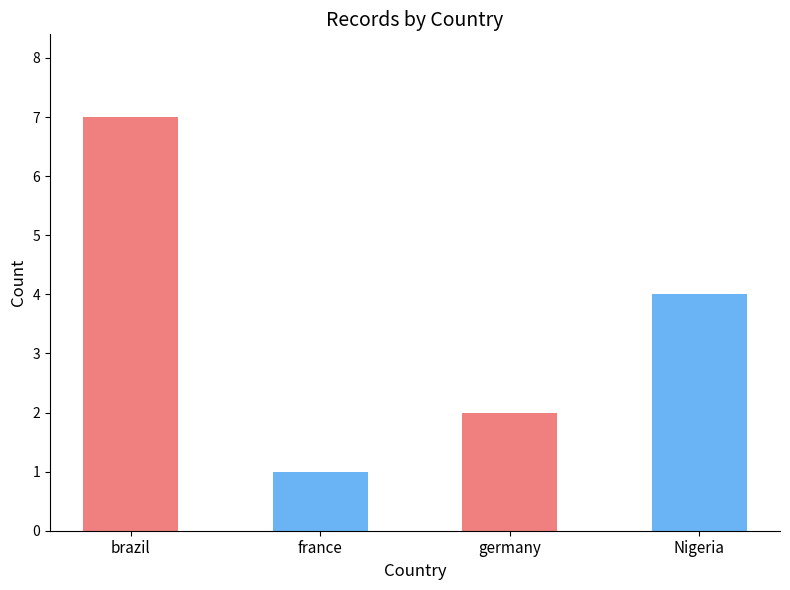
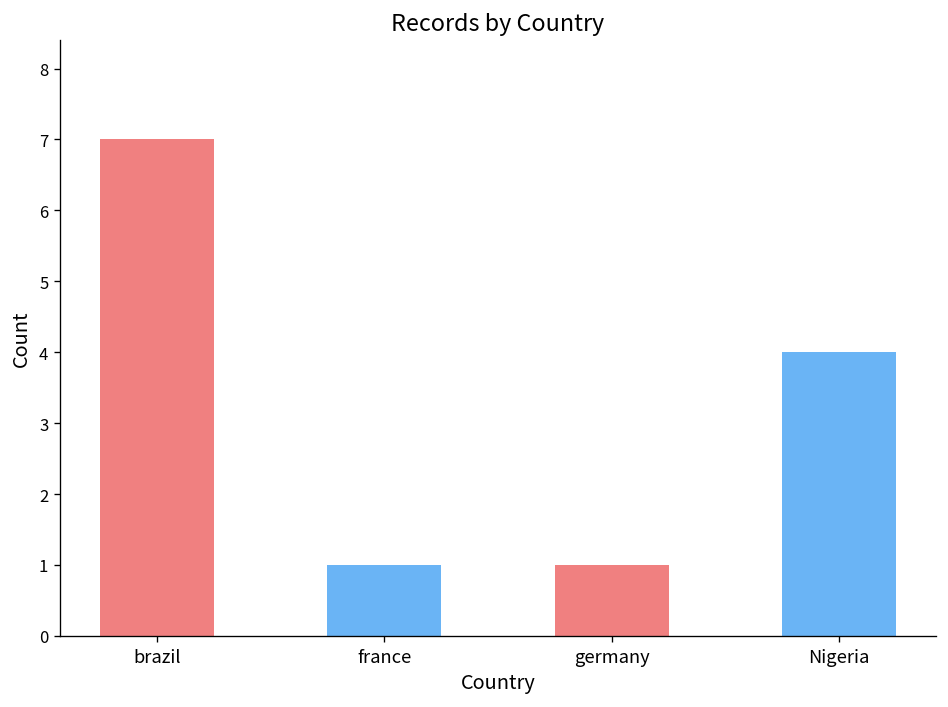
  {
    "brazil": 7,
    "france": 1,
-   "germany": 2,
+   "germany": 1,
    "Nigeria": 4
  }
